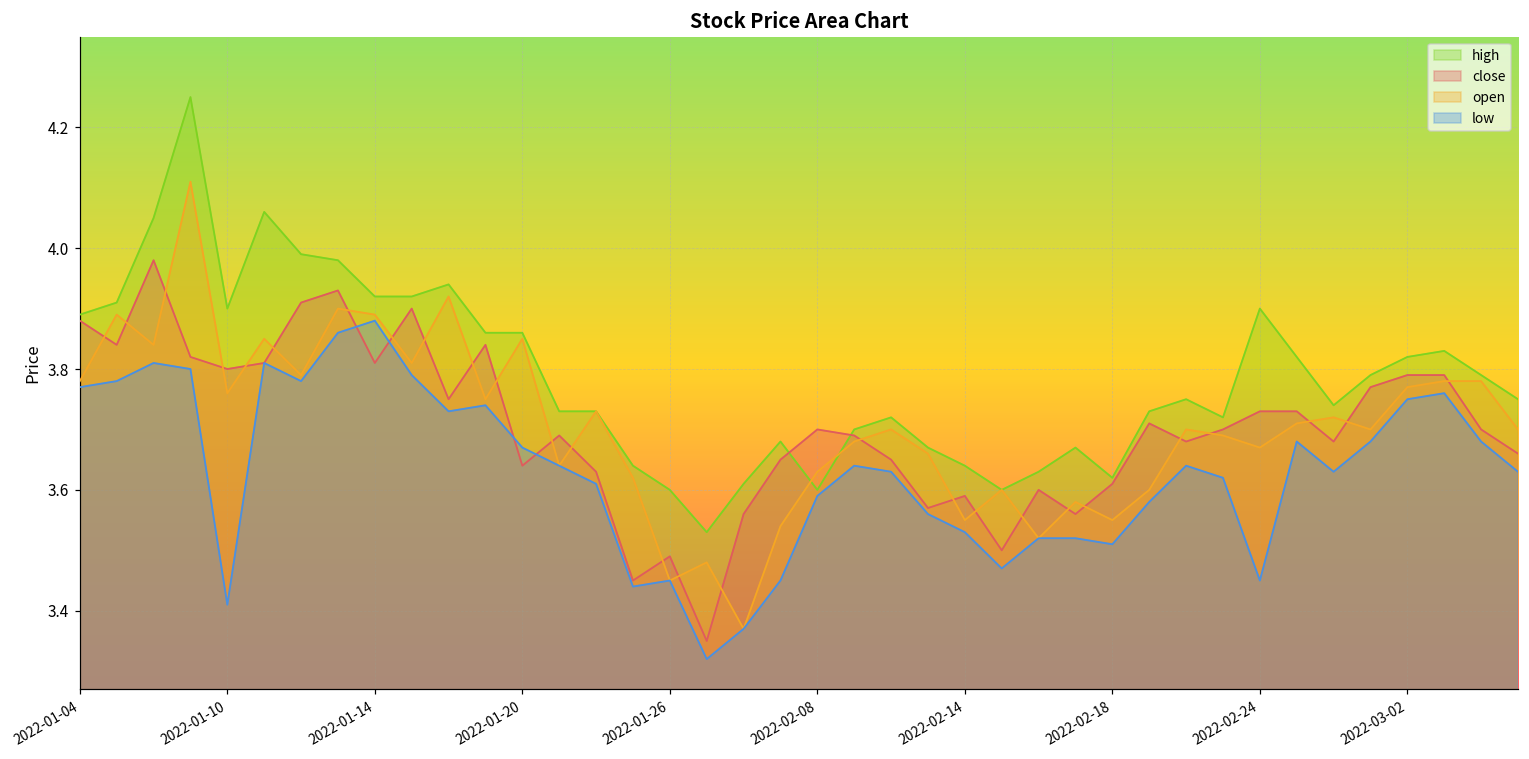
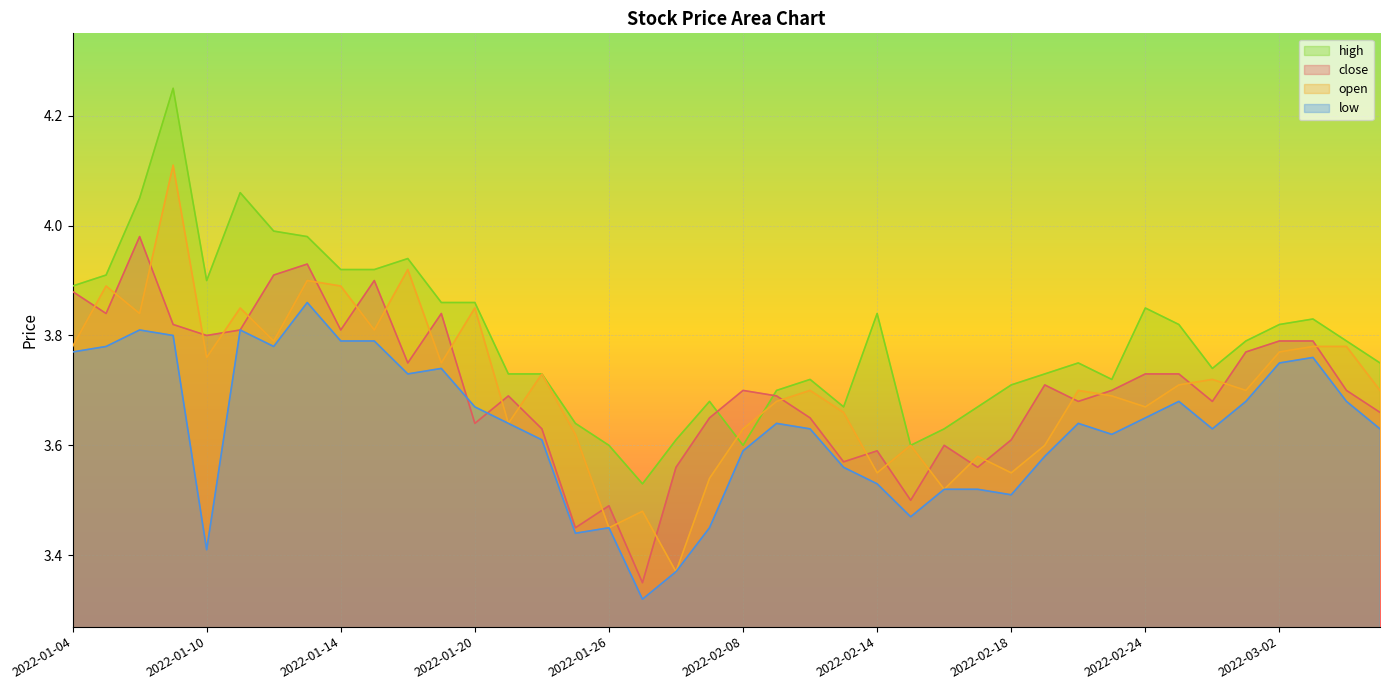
  {
    "high": {
      "2022-01-04": 3.89,
      "2022-01-10": 3.90,
      "2022-01-14": 3.92,
      "2022-01-20": 3.86,
      "2022-01-26": 3.60,
      "2022-02-08": 3.60,
-     "2022-02-14": 3.64,
-     "2022-02-18": 3.62,
-     "2022-02-24": 3.90,
+     "2022-02-14": 3.84,
+     "2022-02-18": 3.71,
+     "2022-02-24": 3.85,
      "2022-03-02": 3.82
    },
    "low": {
      "2022-01-04": 3.77,
      "2022-01-10": 3.41,
-     "2022-01-14": 3.88,
+     "2022-01-14": 3.79,
      "2022-01-20": 3.67,
      "2022-02-08": 3.59,
      "2022-02-14": 3.53,
      "2022-02-18": 3.51,
-     "2022-02-24": 3.45,
+     "2022-02-24": 3.65,
      "2022-03-02": 3.75
    }
  }
